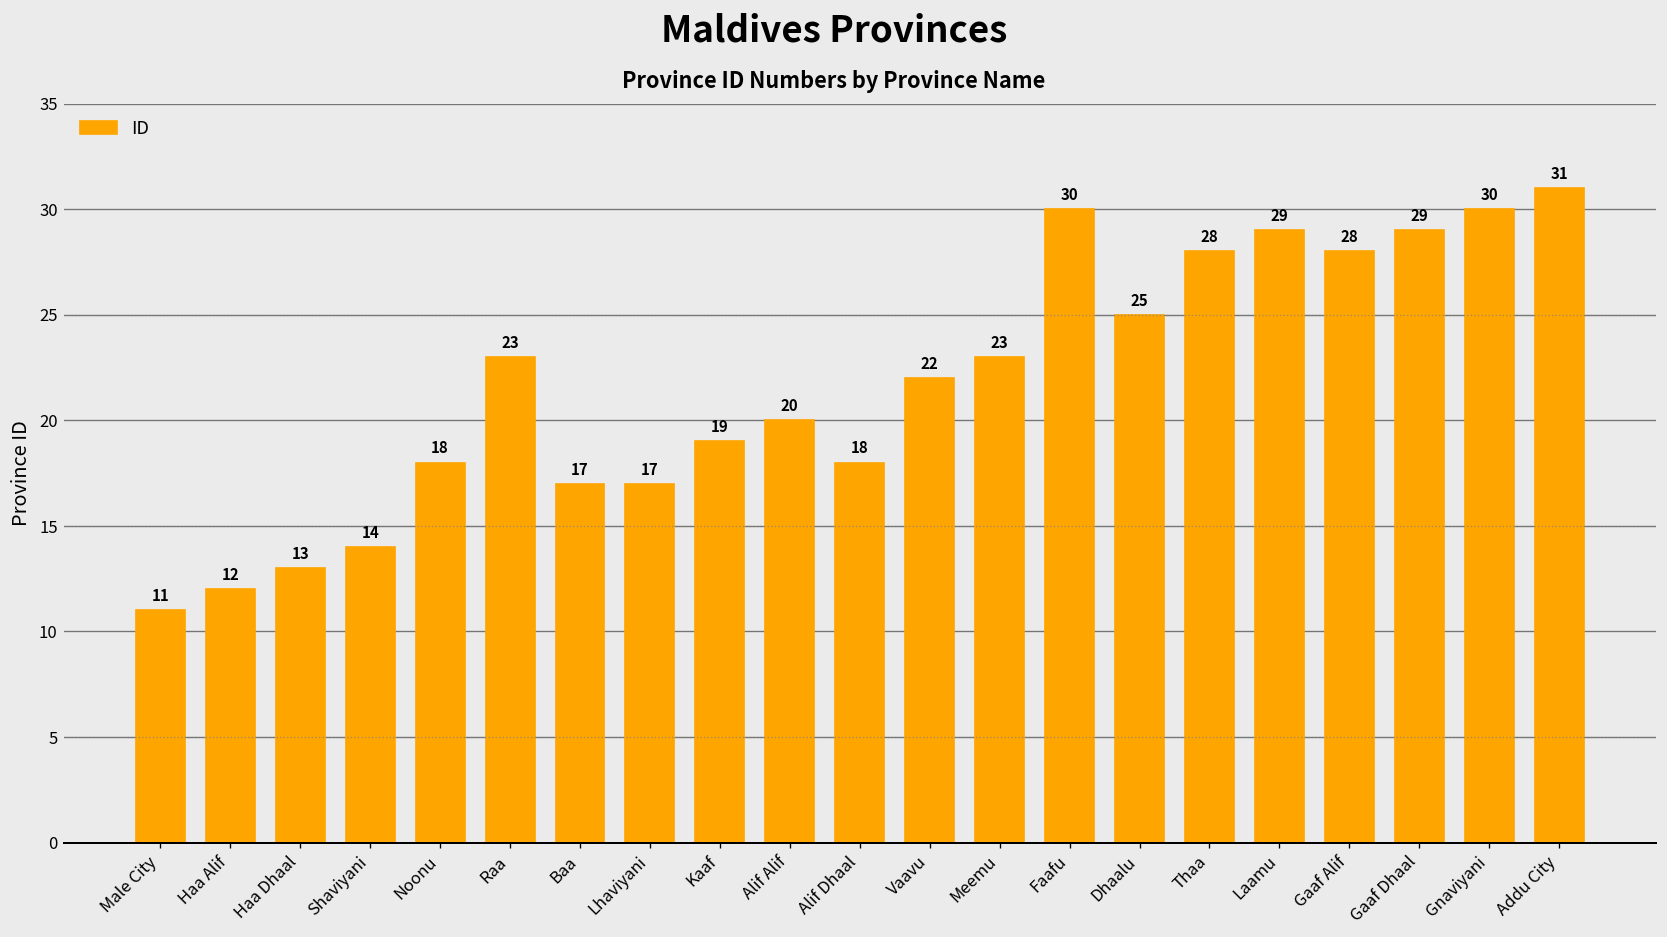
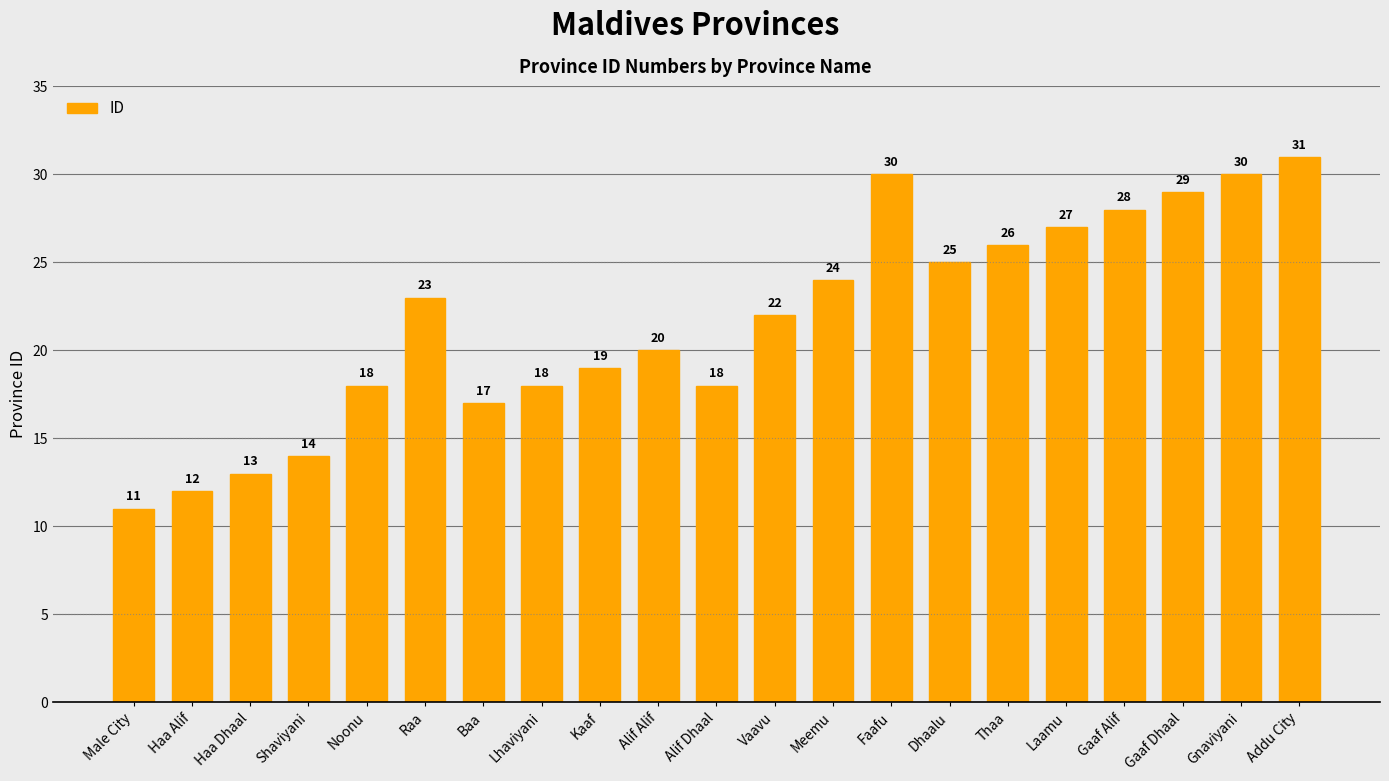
  {
    "Male City": 11,
    "Haa Alif": 12,
    "Haa Dhaal": 13,
    "Shaviyani": 14,
    "Noonu": 18,
    "Raa": 23,
    "Baa": 17,
-   "Lhaviyani": 17,
+   "Lhaviyani": 18,
    "Kaaf": 19,
    "Alif Alif": 20,
    "Alif Dhaal": 18,
    "Vaavu": 22,
-   "Meemu": 23,
+   "Meemu": 24,
    "Faafu": 30,
    "Dhaalu": 25,
-   "Thaa": 28,
-   "Laamu": 29,
+   "Thaa": 26,
+   "Laamu": 27,
    "Gaaf Alif": 28,
    "Gaaf Dhaal": 29,
    "Gnaviyani": 30,
    "Addu City": 31
  }
